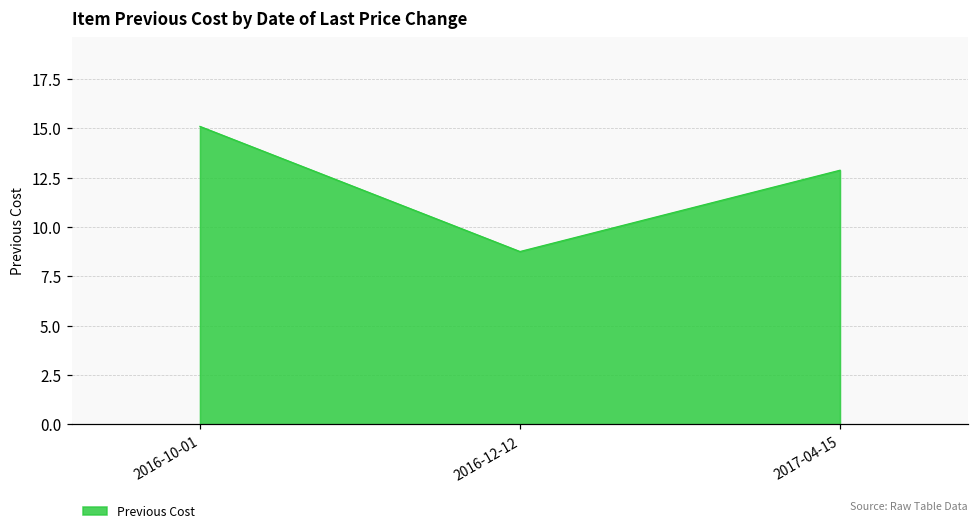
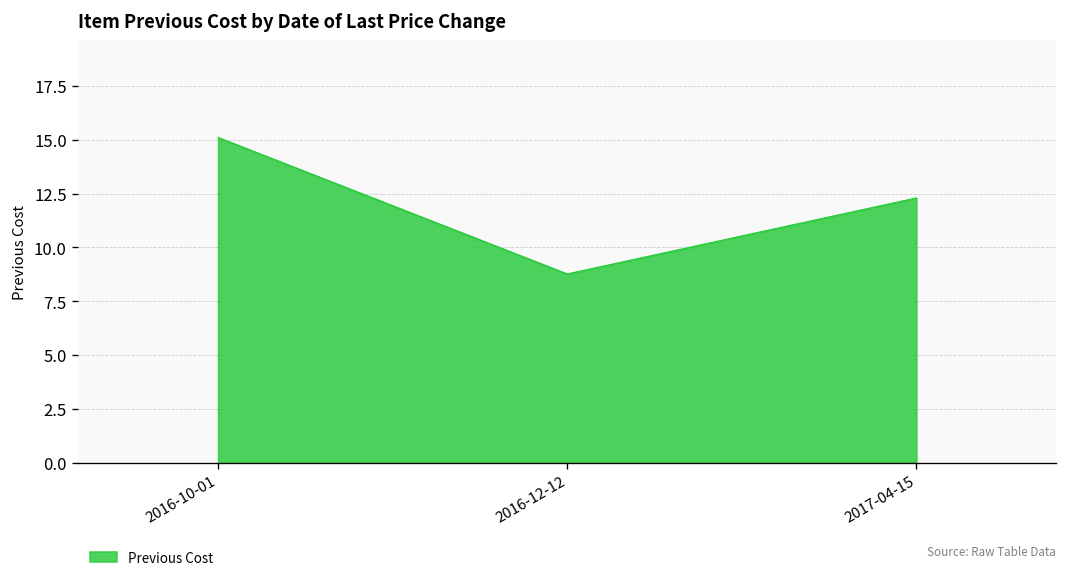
  {
    "2016-10-01": 15.1,
    "2016-12-12": 8.8,
-   "2017-04-15": 12.9
+   "2017-04-15": 12.3
  }
